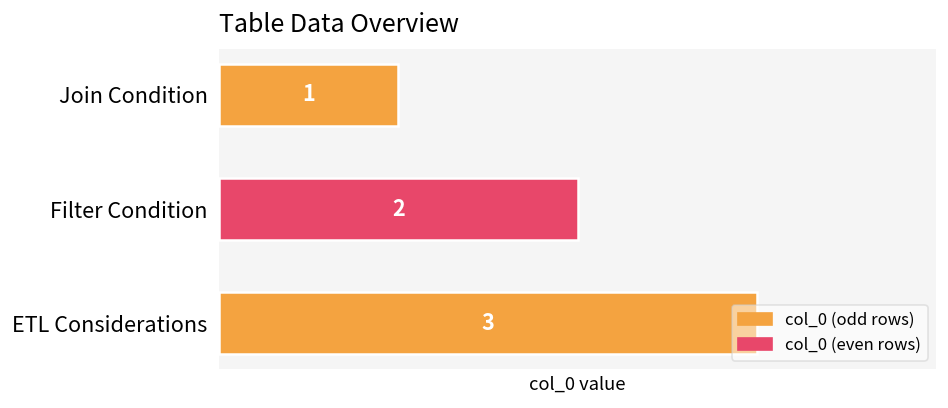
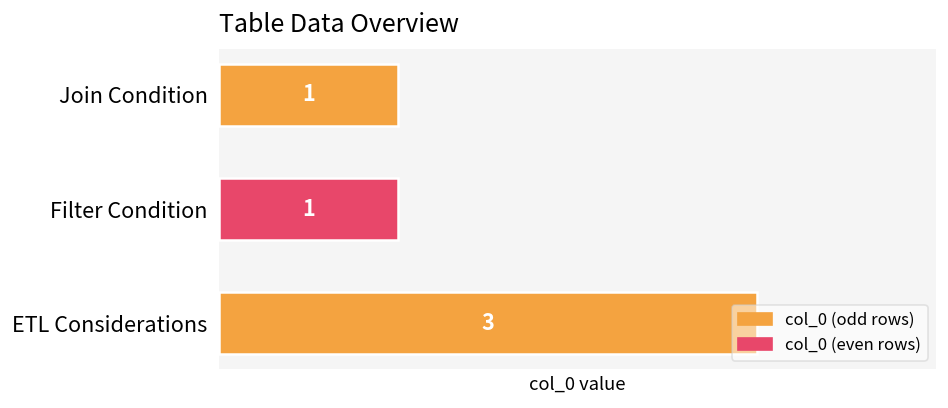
  {
    "Join Condition": 1,
-   "Filter Condition": 2
+   "Filter Condition": 1
  }
